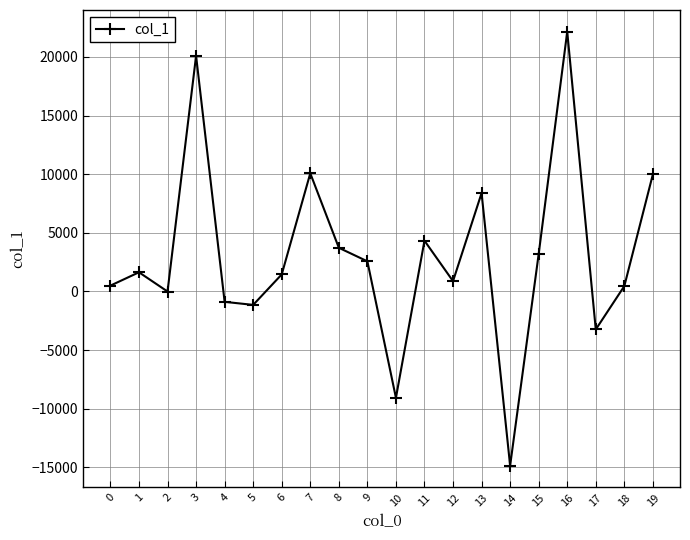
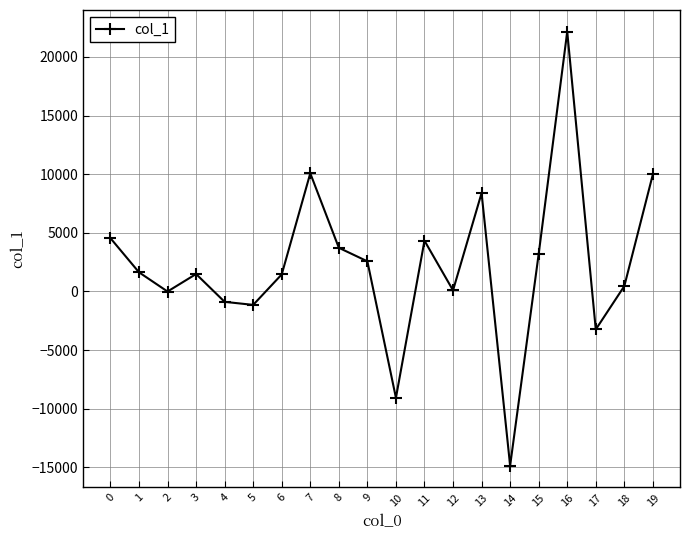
  {
-   "0": 500,
+   "0": 4500,
    "1": 1600,
    "2": 0,
-   "3": 20100,
+   "3": 1500,
    "4": -900,
    "5": -1200,
    "6": 1400,
    "7": 10100,
    "8": 3700,
    "9": 2600,
    "10": -9100,
    "11": 4300,
-   "12": 900,
+   "12": 100,
    "13": 8400,
    "14": -14900,
    "15": 3200,
    "16": 22100,
    "17": -3200,
    "18": 500,
    "19": 10000
  }
